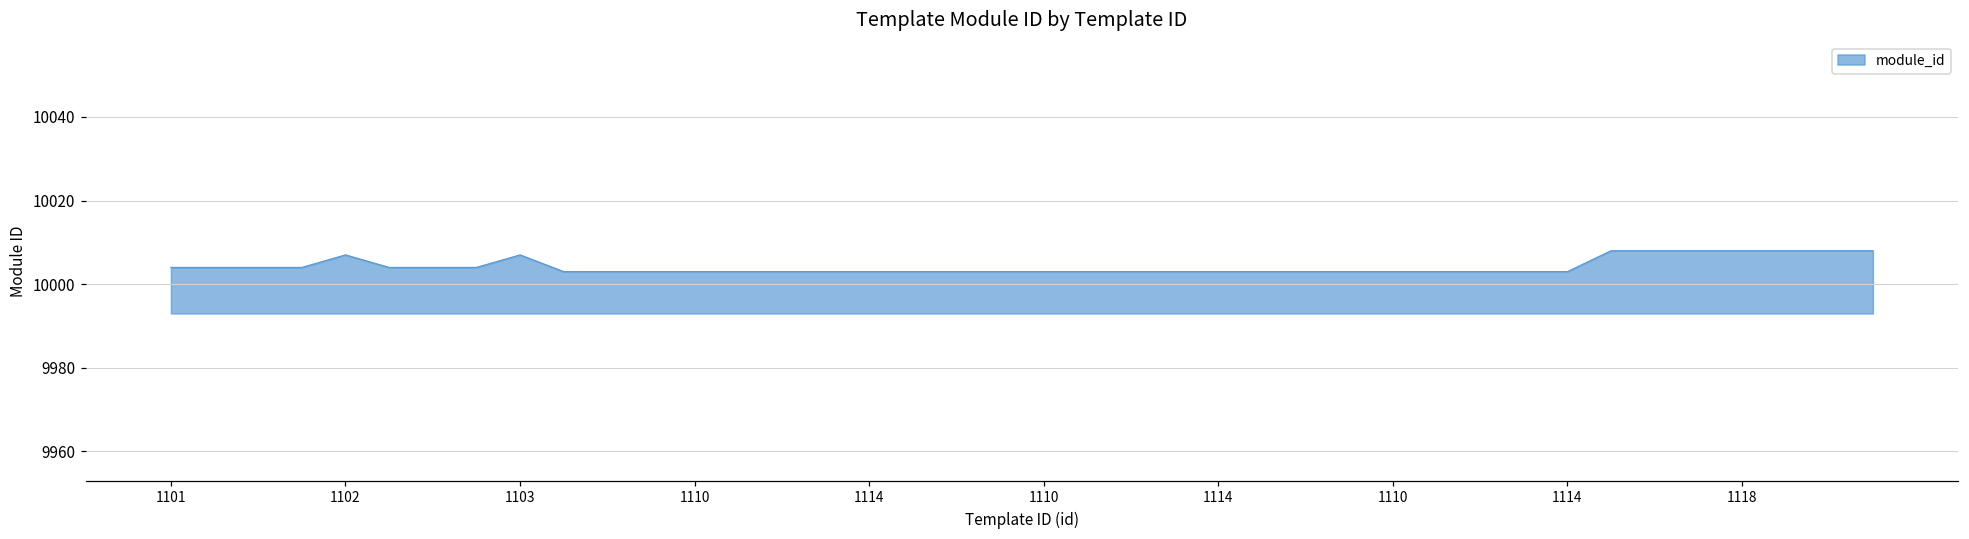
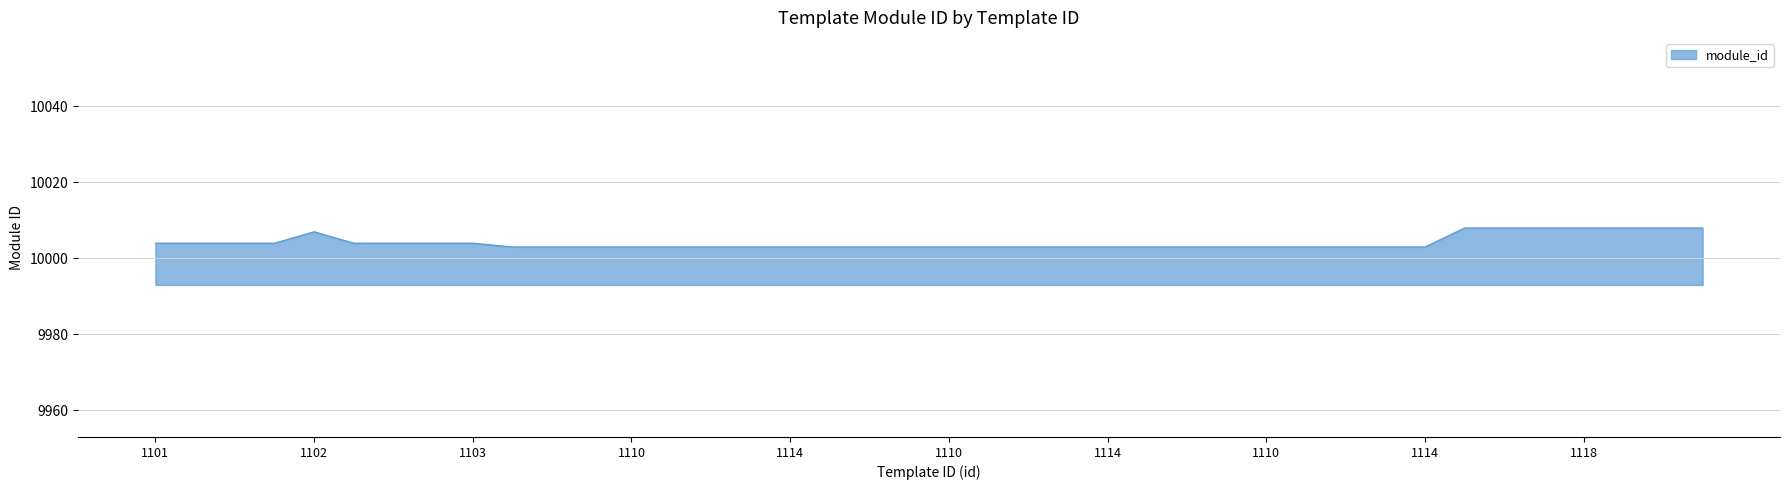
  {
    "1101": 10004,
    "1102": 10007,
-   "1103": 10007,
+   "1103": 10004,
    "1118": 10008
  }
